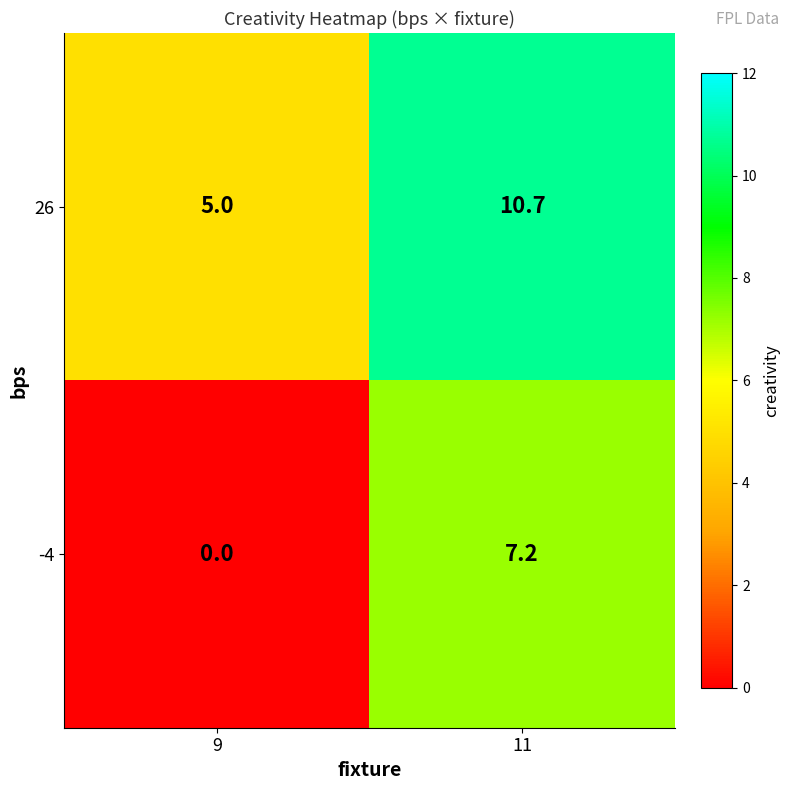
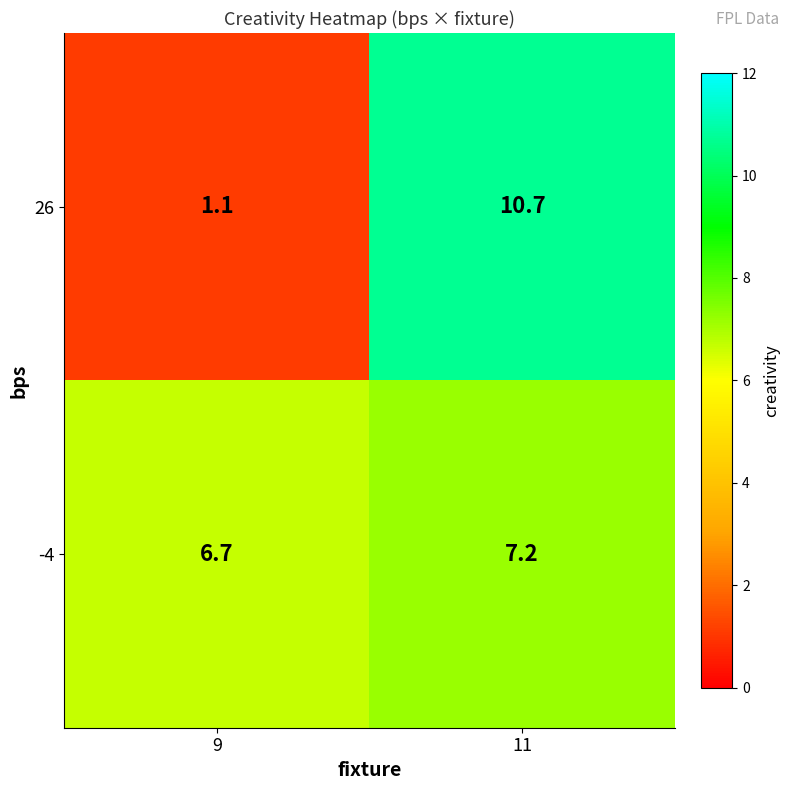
  {
    "26": {
-     "9": 5.0,
+     "9": 1.1,
      "11": 10.7
    },
    "-4": {
-     "9": 0.0,
+     "9": 6.7,
      "11": 7.2
    }
  }
